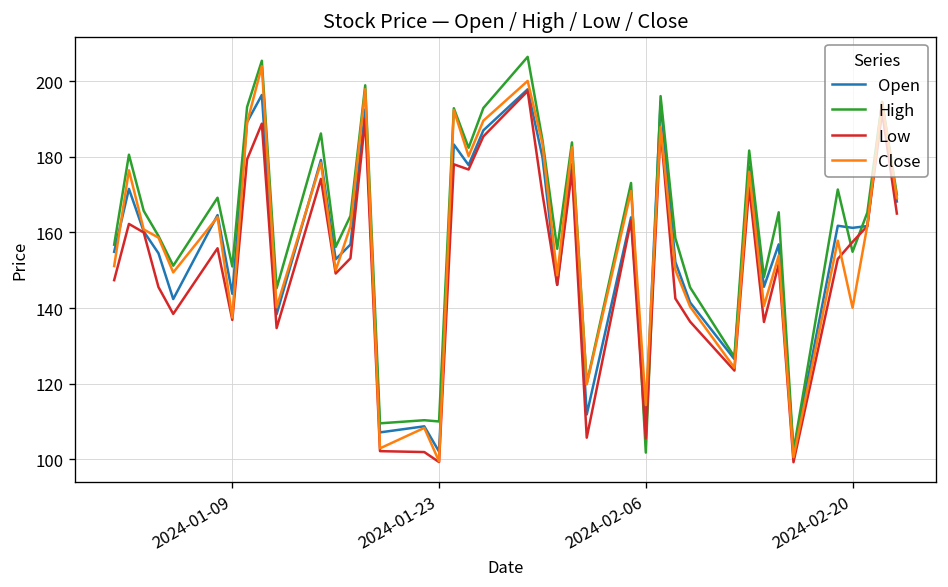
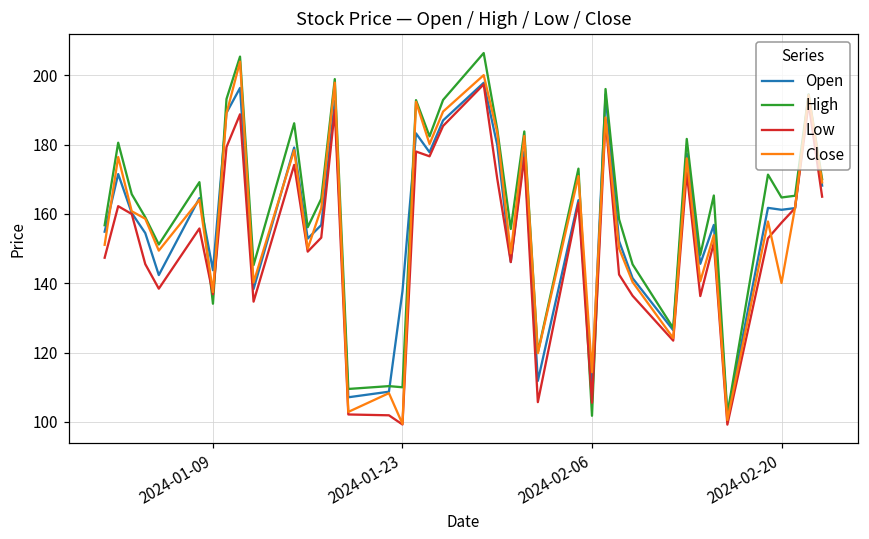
  {
    "Open": {
      "2024-01-09": 144,
-     "2024-01-23": 102,
+     "2024-01-23": 138,
      "2024-02-06": 111,
      "2024-02-20": 161
    },
    "High": {
-     "2024-01-09": 151,
+     "2024-01-09": 134,
      "2024-01-23": 110,
      "2024-02-06": 102,
-     "2024-02-20": 155
+     "2024-02-20": 165
    },
    "Low": {
      "2024-02-06": 106,
      "2024-02-20": 157
    },
    "Close": {
      "2024-02-06": 114,
      "2024-02-20": 140
    }
  }
